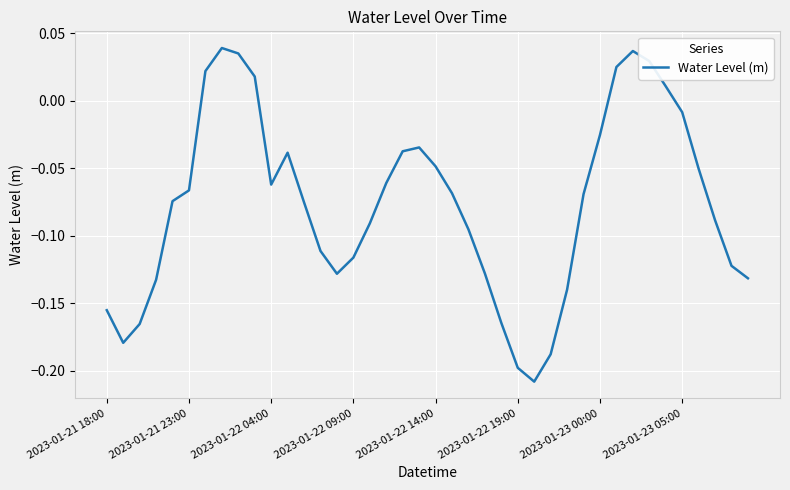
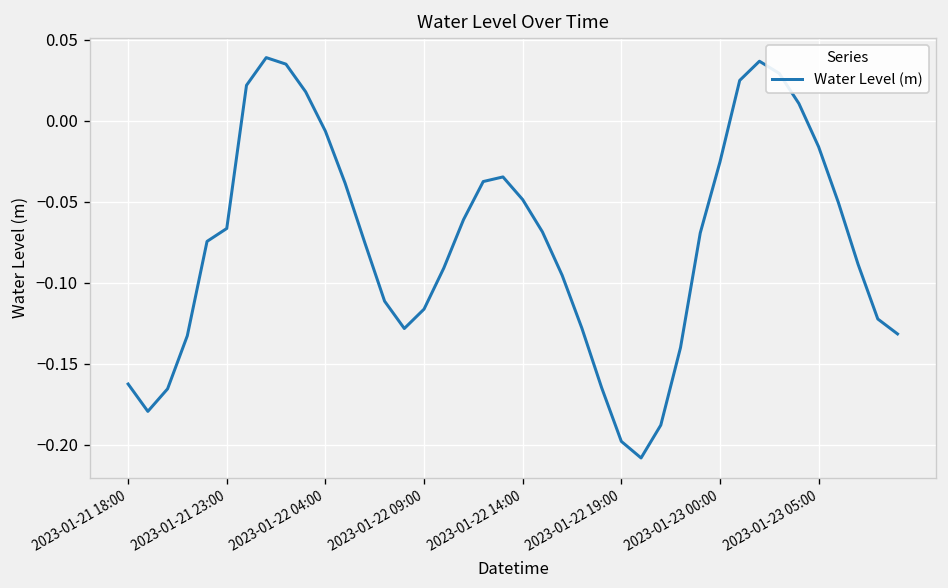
  {
-   "2023-01-21 18:00": -0.155,
+   "2023-01-21 18:00": -0.162,
    "2023-01-21 23:00": -0.066,
-   "2023-01-22 04:00": -0.062,
+   "2023-01-22 04:00": -0.006,
    "2023-01-22 09:00": -0.116,
    "2023-01-22 14:00": -0.049,
    "2023-01-22 19:00": -0.198,
    "2023-01-23 00:00": -0.025,
-   "2023-01-23 05:00": -0.008
+   "2023-01-23 05:00": -0.016
  }
